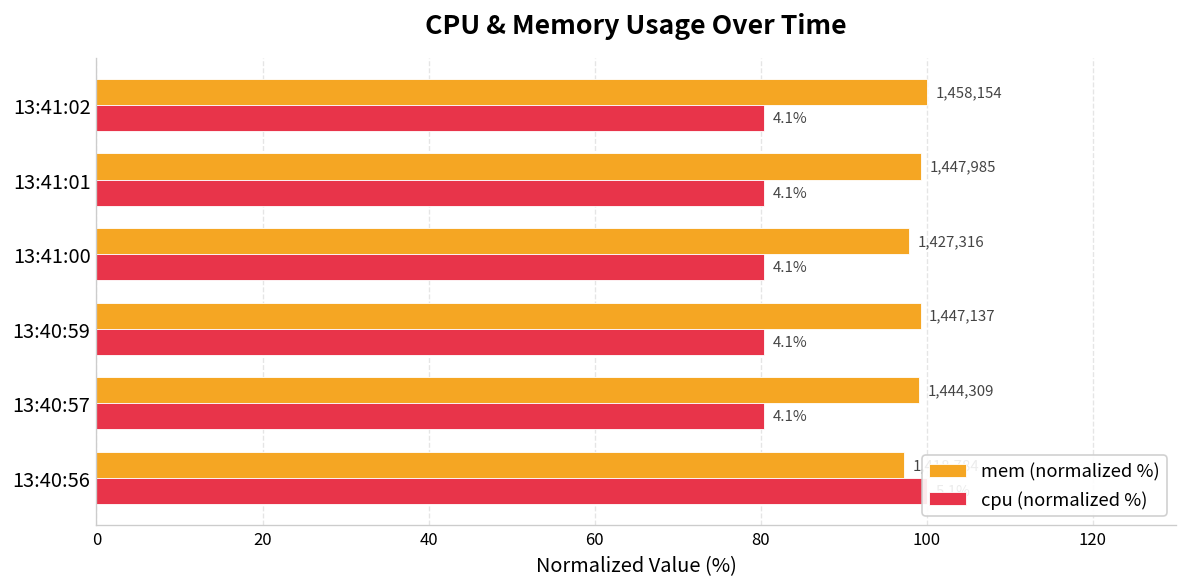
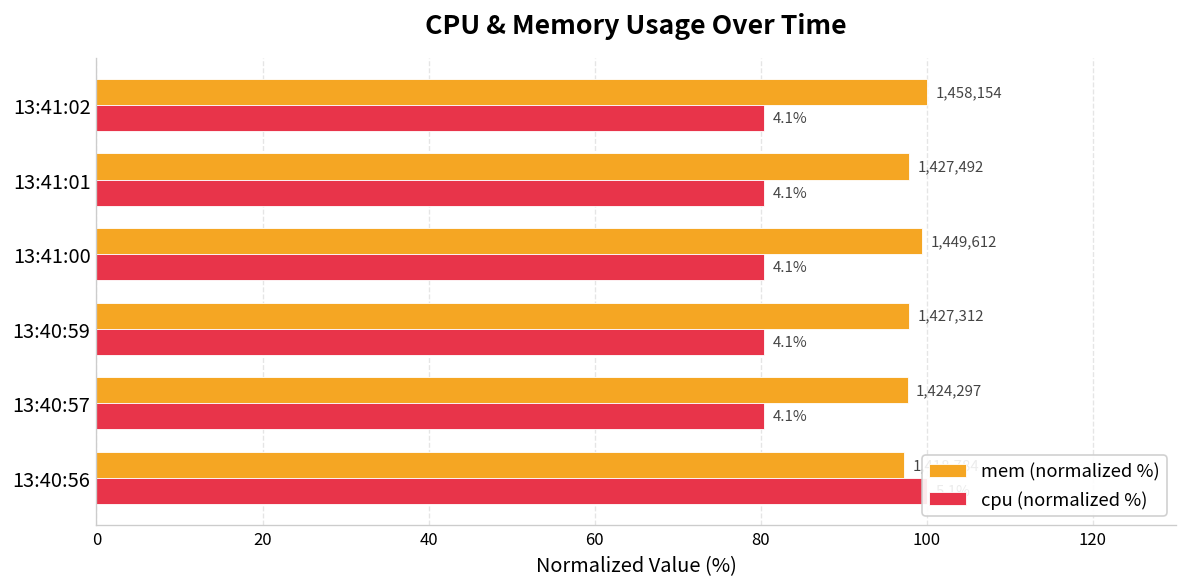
  {
    "mem (normalized %)": {
-     "13:41:01": "1,447,985",
-     "13:41:00": "1,427,316",
-     "13:40:59": "1,447,137",
-     "13:40:57": "1,444,309"
+     "13:41:01": "1,427,492",
+     "13:41:00": "1,449,612",
+     "13:40:59": "1,427,312",
+     "13:40:57": "1,424,297"
    }
  }
